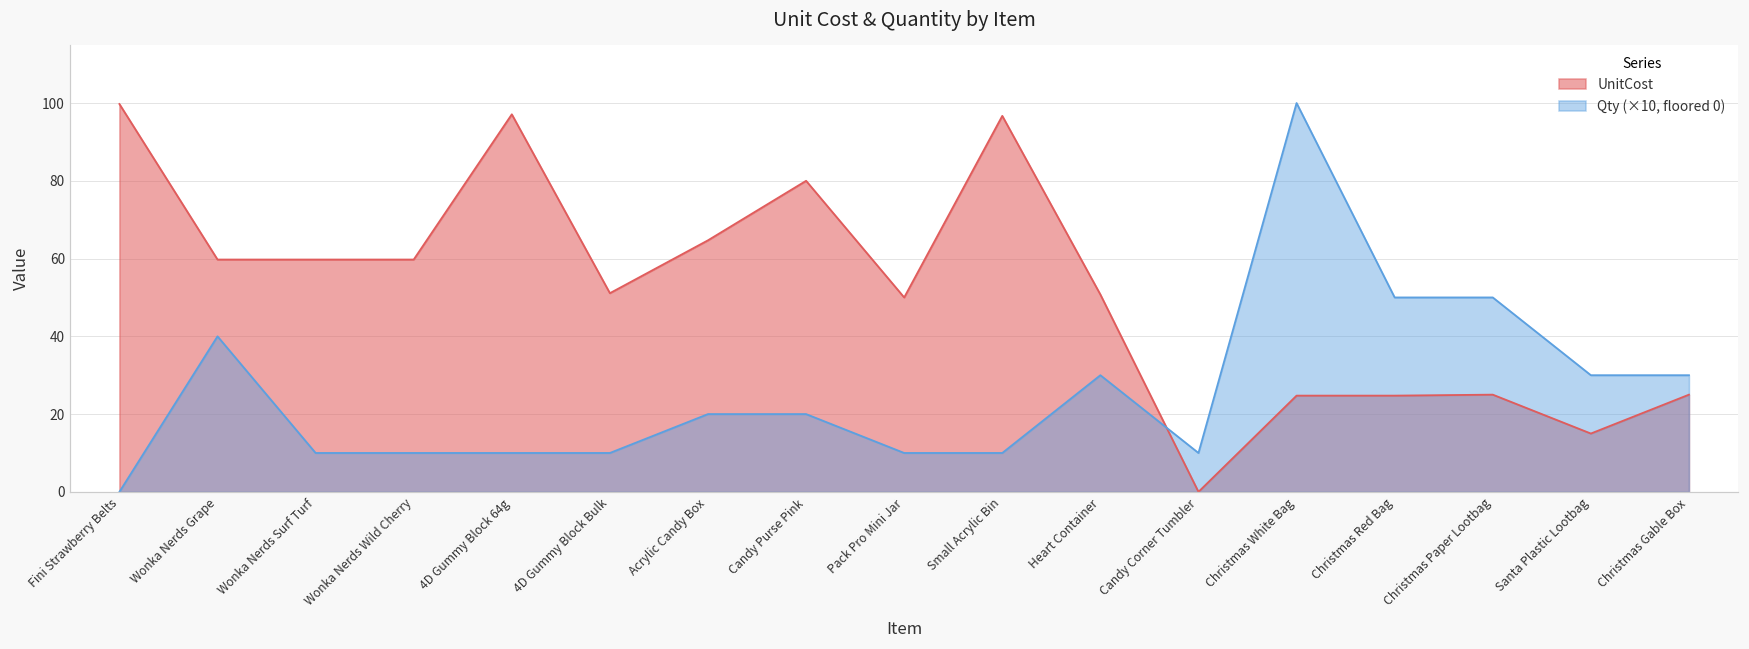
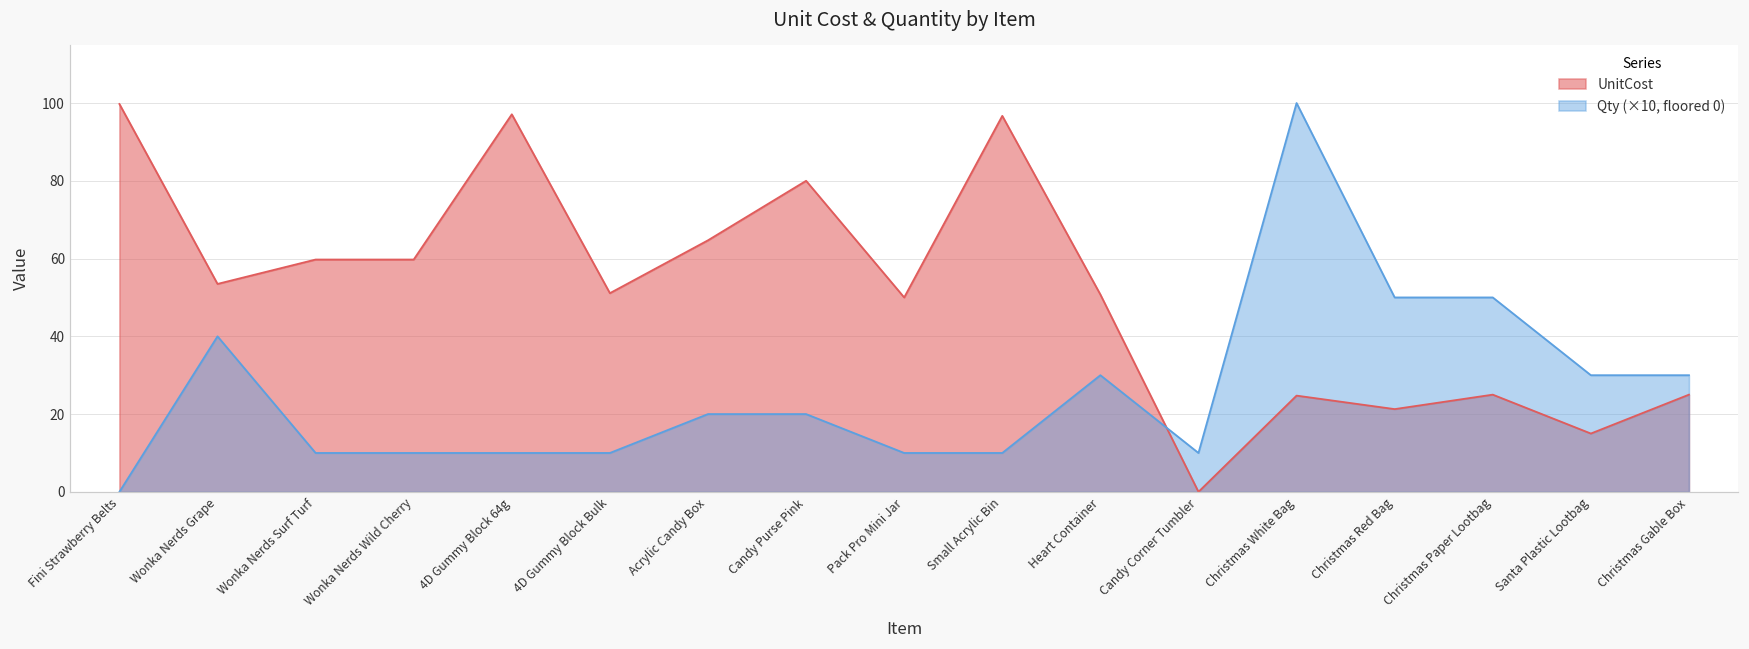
  {
    "UnitCost": {
      "Fini Strawberry Belts": 100,
-     "Wonka Nerds Grape": 60,
+     "Wonka Nerds Grape": 53,
      "Wonka Nerds Surf Turf": 60,
      "Wonka Nerds Wild Cherry": 60,
      "4D Gummy Block 64g": 97,
      "4D Gummy Block Bulk": 51,
      "Acrylic Candy Box": 65,
      "Candy Purse Pink": 80,
      "Pack Pro Mini Jar": 50,
      "Small Acrylic Bin": 97,
      "Heart Container": 51,
      "Candy Corner Tumbler": 0,
      "Christmas White Bag": 25,
-     "Christmas Red Bag": 25,
+     "Christmas Red Bag": 21,
      "Christmas Paper Lootbag": 25,
      "Santa Plastic Lootbag": 15,
      "Christmas Gable Box": 25
    },
    "Qty (×10, floored 0)": {
      "Fini Strawberry Belts": 0,
      "Wonka Nerds Grape": 40,
      "Wonka Nerds Surf Turf": 10,
      "Wonka Nerds Wild Cherry": 10,
      "4D Gummy Block 64g": 10,
      "4D Gummy Block Bulk": 10,
      "Acrylic Candy Box": 20,
      "Candy Purse Pink": 20,
      "Pack Pro Mini Jar": 10,
      "Small Acrylic Bin": 10,
      "Heart Container": 30,
      "Candy Corner Tumbler": 10,
      "Christmas White Bag": 100,
      "Christmas Red Bag": 50,
      "Christmas Paper Lootbag": 50,
      "Santa Plastic Lootbag": 30,
      "Christmas Gable Box": 30
    }
  }
